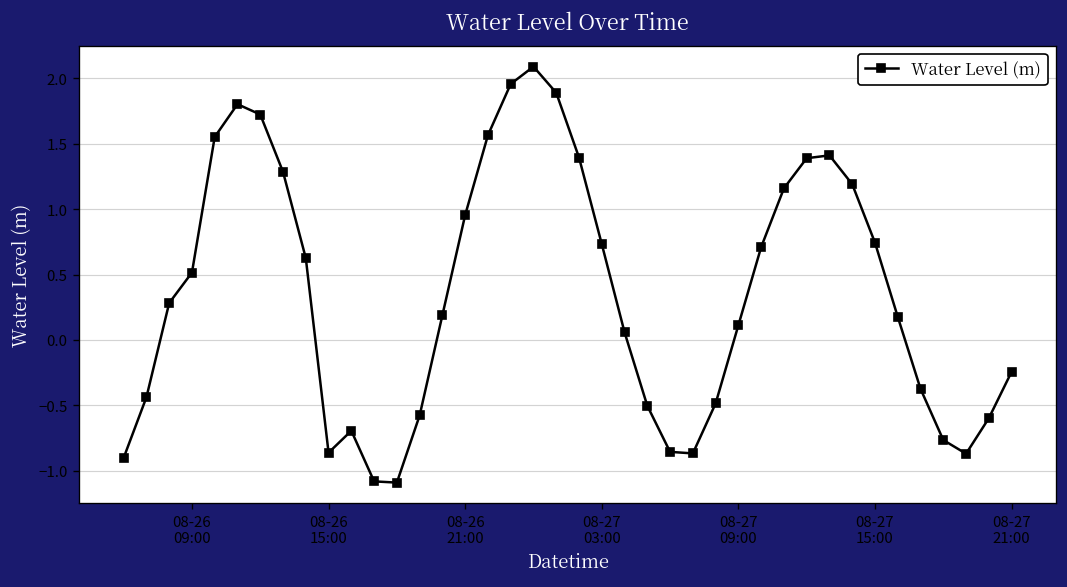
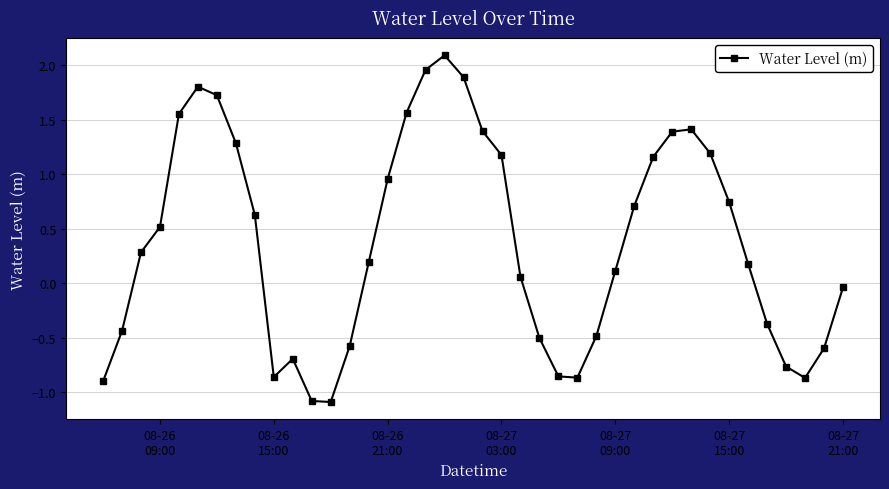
  {
    "08-26 09:00": 0.52,
    "08-26 15:00": -0.86,
    "08-26 21:00": 0.95,
-   "08-27 03:00": 0.73,
+   "08-27 03:00": 1.17,
    "08-27 09:00": 0.11,
    "08-27 15:00": 0.74,
-   "08-27 21:00": -0.24
+   "08-27 21:00": -0.04
  }
